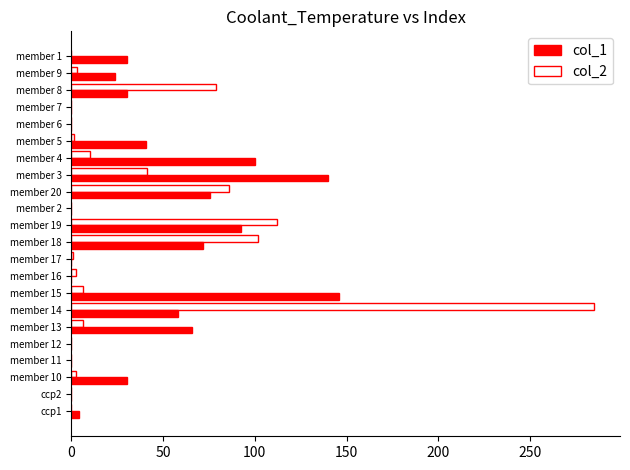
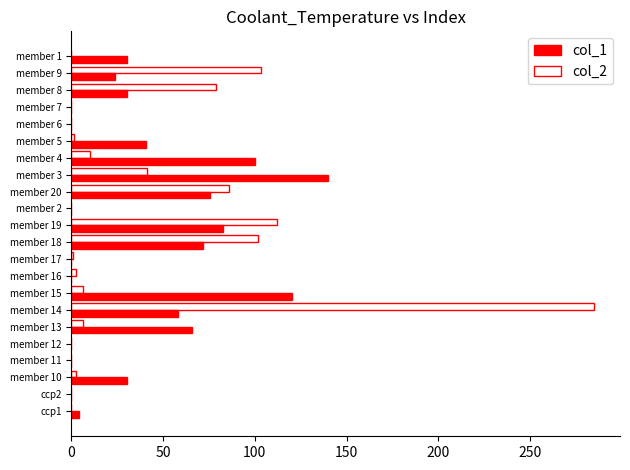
  {
    "col_1": {
      "member 1": 30,
      "member 9": 24,
      "member 8": 30,
      "member 7": 0,
      "member 6": 0,
      "member 5": 41,
      "member 4": 100,
      "member 3": 140,
      "member 20": 75,
      "member 2": 0,
-     "member 19": 92,
+     "member 19": 83,
      "member 18": 72,
      "member 17": 0,
      "member 16": 0,
-     "member 15": 146,
+     "member 15": 120,
      "member 14": 58,
      "member 13": 66,
      "member 12": 0,
      "member 11": 0,
      "member 10": 30,
      "ccp2": 0,
      "ccp1": 4
    },
    "col_2": {
      "member 1": 0,
-     "member 9": 3,
+     "member 9": 103,
      "member 8": 79,
      "member 7": 0,
      "member 6": 0,
      "member 5": 2,
      "member 4": 10,
      "member 3": 41,
      "member 20": 86,
      "member 2": 0,
      "member 19": 112,
      "member 18": 102,
      "member 16": 2,
      "member 15": 7,
      "member 14": 285,
      "member 13": 7,
      "member 12": 0,
      "member 11": 0,
      "member 10": 3,
      "ccp2": 0,
      "ccp1": 0
    }
  }
